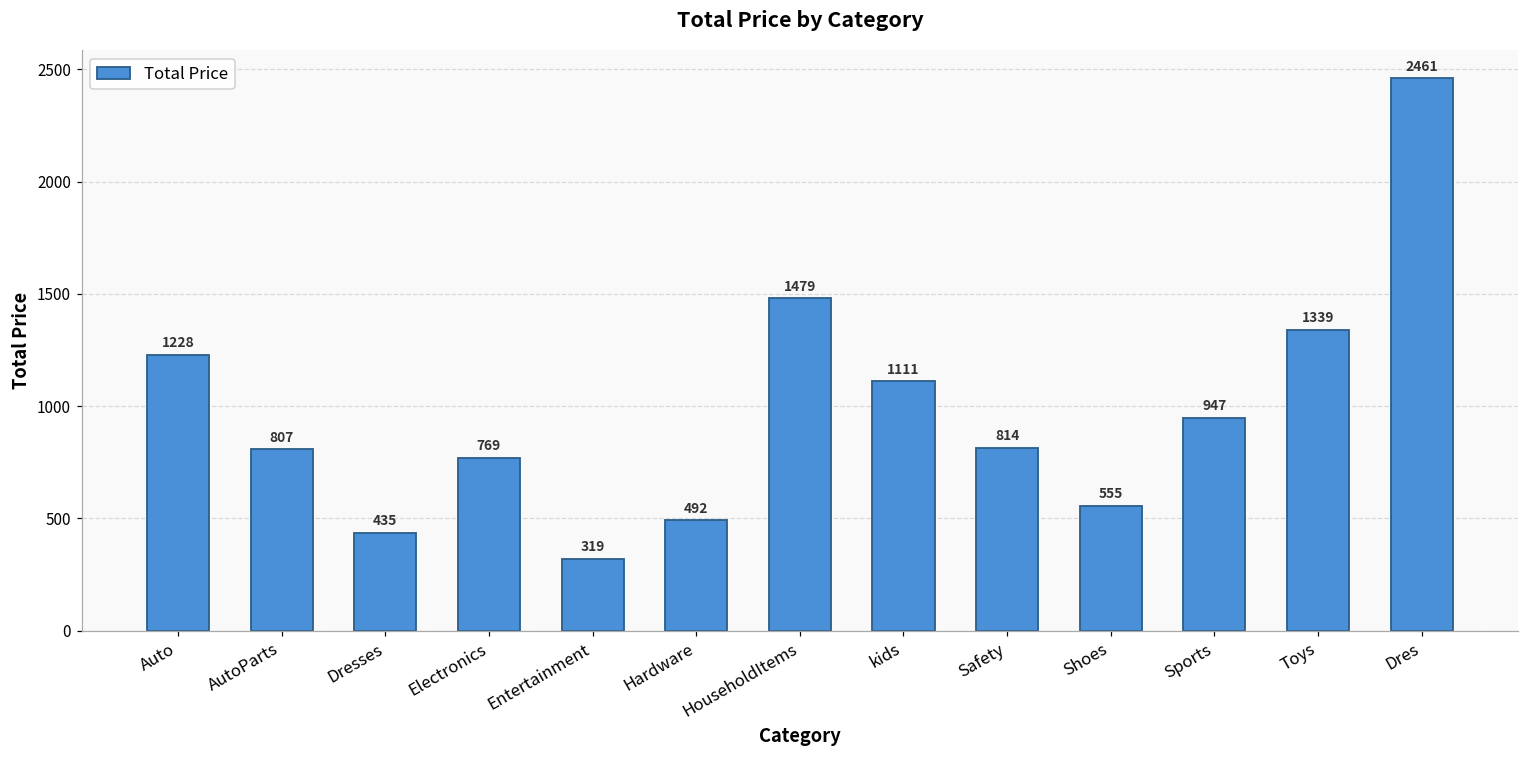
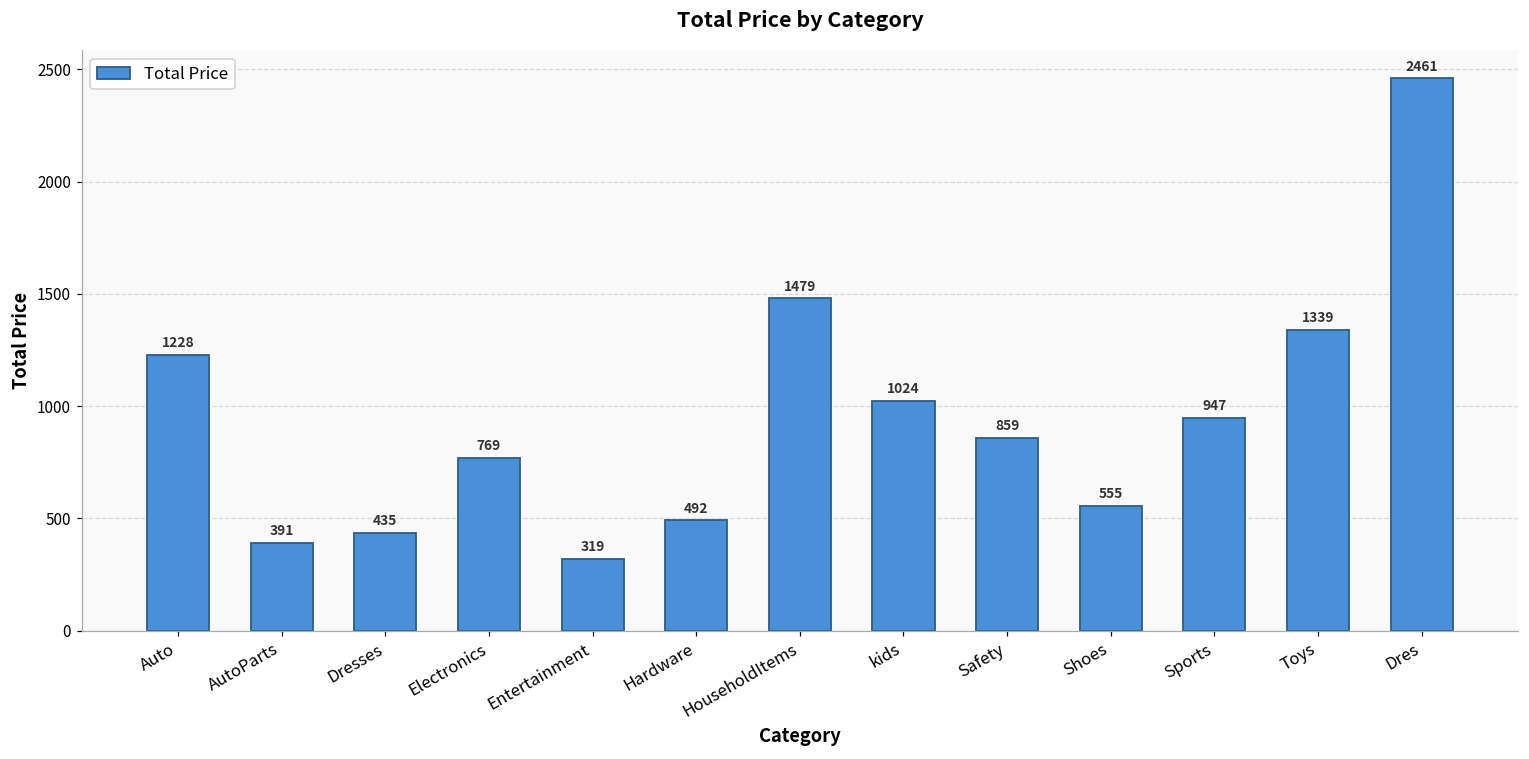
  {
    "Auto": 1228,
-   "AutoParts": 807,
+   "AutoParts": 391,
    "Dresses": 435,
    "Electronics": 769,
    "Entertainment": 319,
    "Hardware": 492,
    "HouseholdItems": 1479,
-   "kids": 1111,
-   "Safety": 814,
+   "kids": 1024,
+   "Safety": 859,
    "Shoes": 555,
    "Sports": 947,
    "Toys": 1339,
    "Dres": 2461
  }
